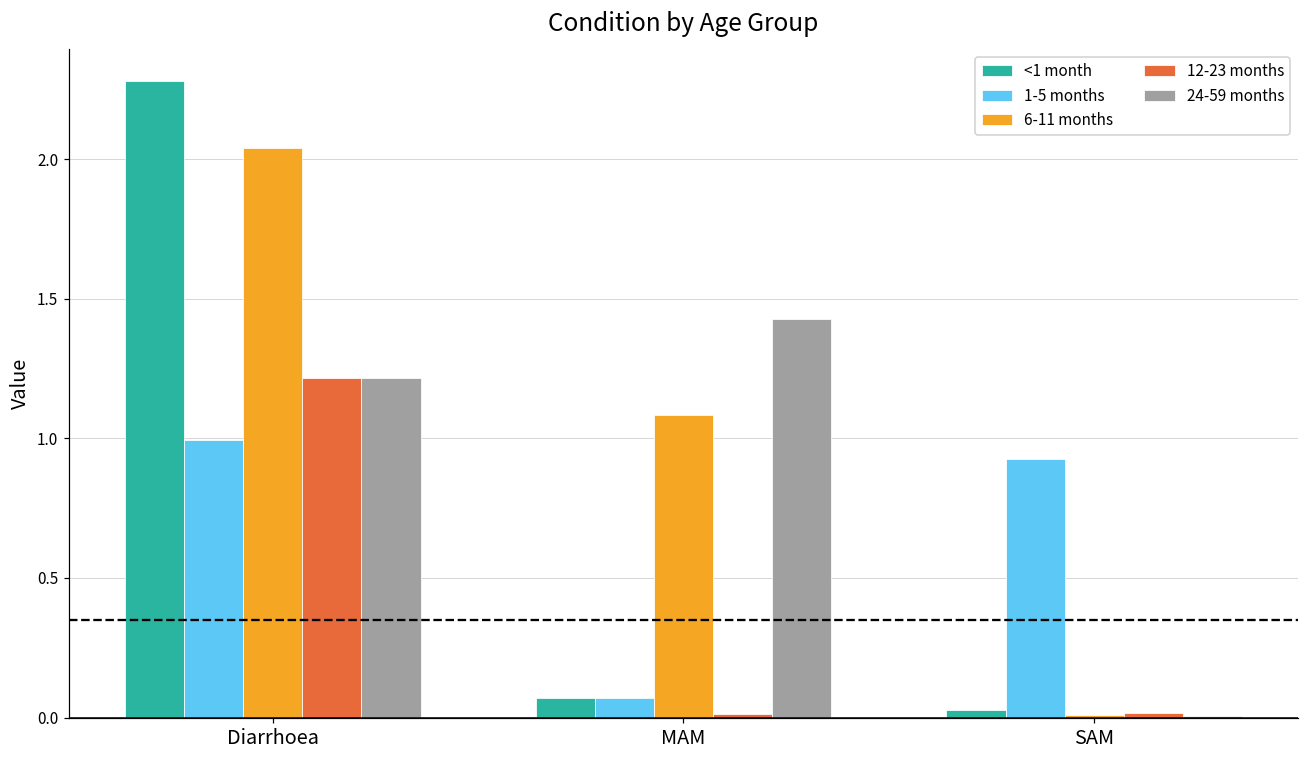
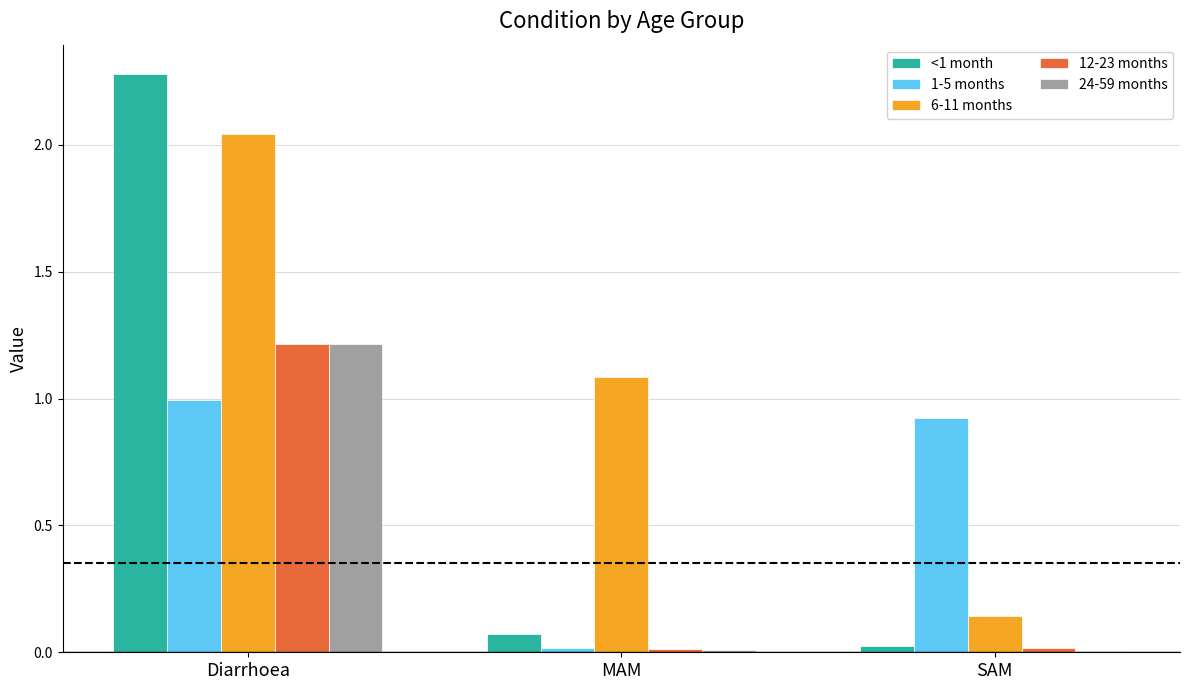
  {
    "<1 month": {
      "Diarrhoea": 2.28,
      "MAM": 0.07,
      "SAM": 0.03
    },
    "1-5 months": {
      "Diarrhoea": 0.99,
-     "MAM": 0.07,
+     "MAM": 0.02,
      "SAM": 0.92
    },
    "6-11 months": {
      "Diarrhoea": 2.04,
      "MAM": 1.08,
-     "SAM": 0.01
+     "SAM": 0.14
    },
    "12-23 months": {
      "Diarrhoea": 1.22,
      "MAM": 0.01,
      "SAM": 0.02
    },
    "24-59 months": {
      "Diarrhoea": 1.22,
-     "MAM": 1.43
+     "MAM": 0.01
    }
  }
